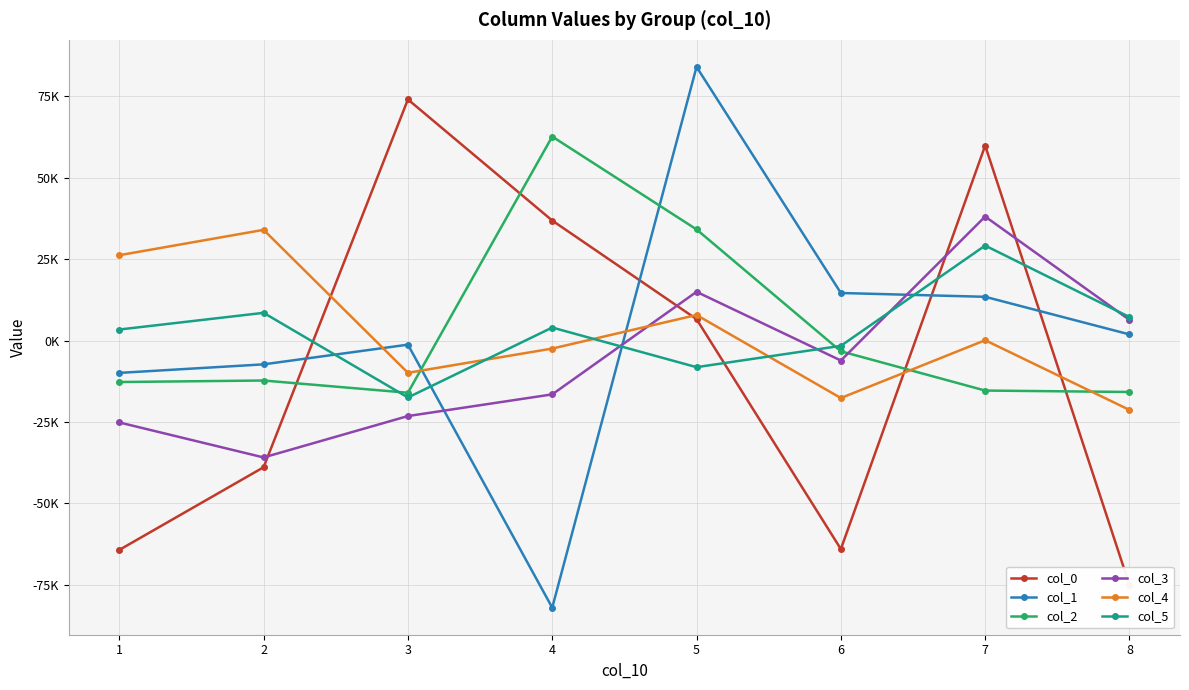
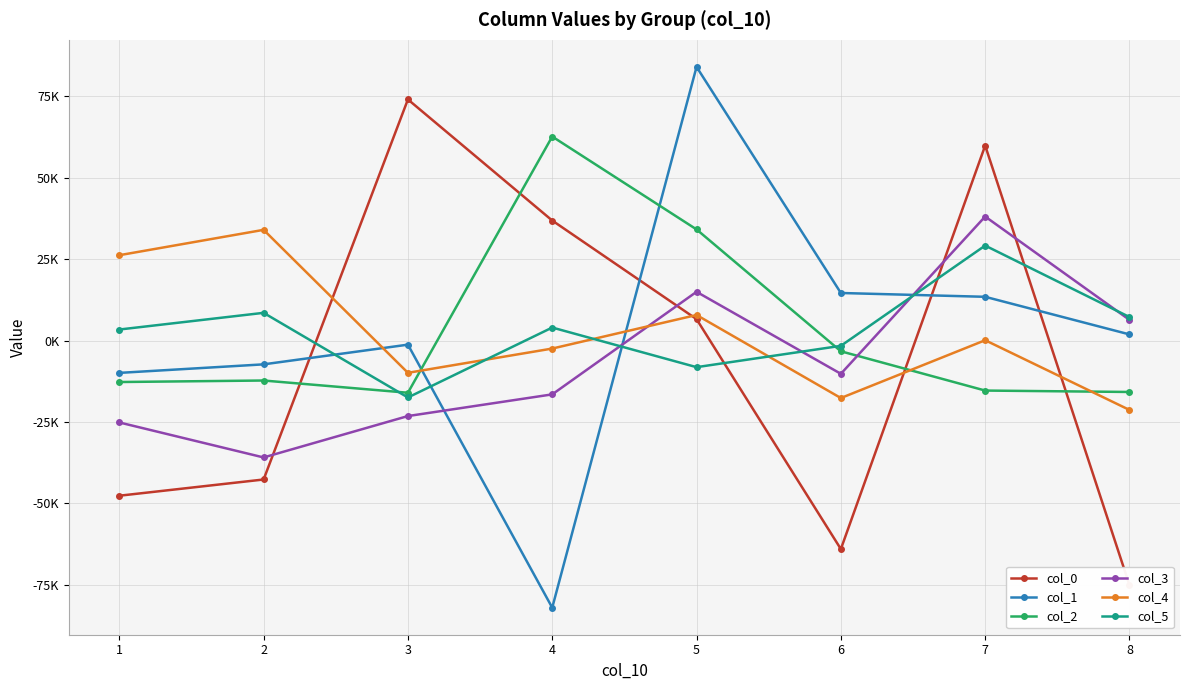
  {
    "col_0": {
-     "1": -64000,
-     "2": -39000,
+     "1": -48000,
+     "2": -43000,
      "3": 74000,
      "4": 37000,
      "5": 7000,
      "6": -64000,
      "7": 60000
    },
    "col_1": {
      "1": -10000,
      "2": -7000,
      "3": -1000,
      "4": -82000,
      "5": 84000,
      "6": 15000,
      "7": 13000,
      "8": 2000
    },
    "col_3": {
      "1": -25000,
      "2": -36000,
      "3": -23000,
      "4": -17000,
      "5": 15000,
-     "6": -6000,
+     "6": -10000,
      "7": 38000,
      "8": 6000
    },
    "col_4": {
      "1": 26000,
      "2": 34000,
      "3": -10000,
      "4": -2000,
      "5": 8000,
      "6": -18000,
      "7": 0,
      "8": -21000
    }
  }
